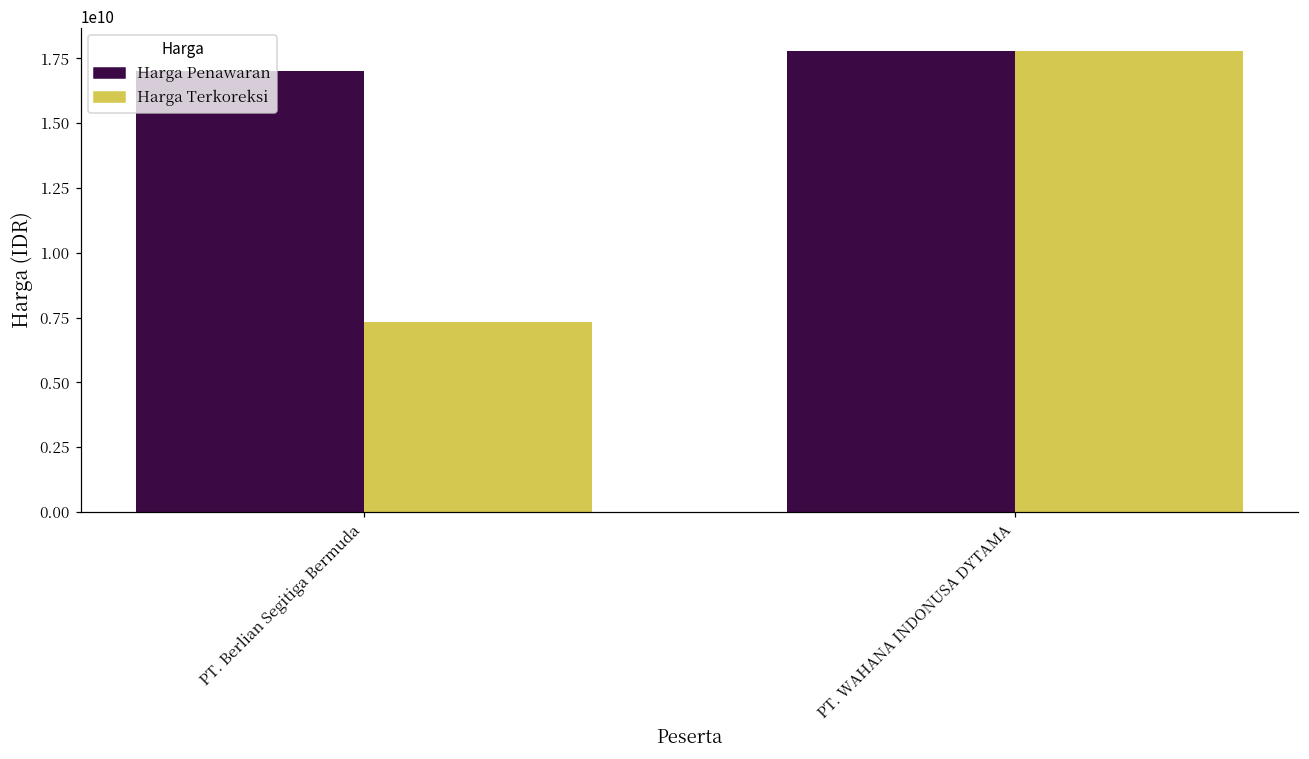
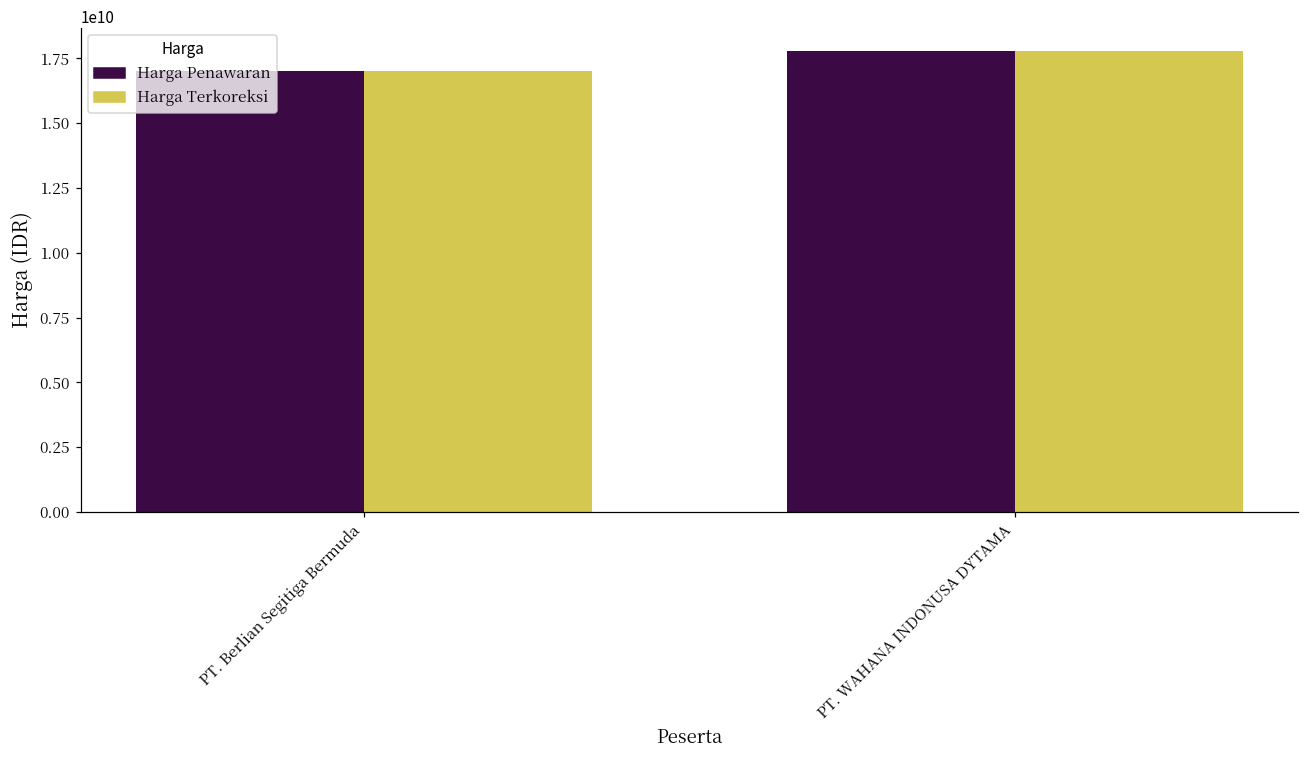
  {
    "Harga Penawaran": {
      "PT. WAHANA INDONUSA DYTAMA": 17800000000
    },
    "Harga Terkoreksi": {
-     "PT. Berlian Segitiga Bermuda": 7300000000,
+     "PT. Berlian Segitiga Bermuda": 17000000000,
      "PT. WAHANA INDONUSA DYTAMA": 17800000000
    }
  }
